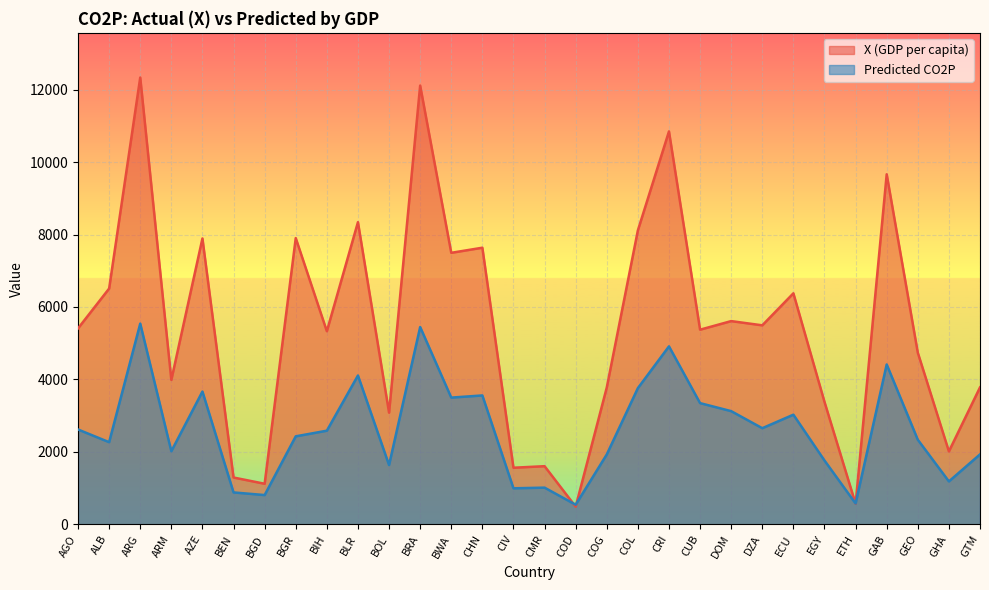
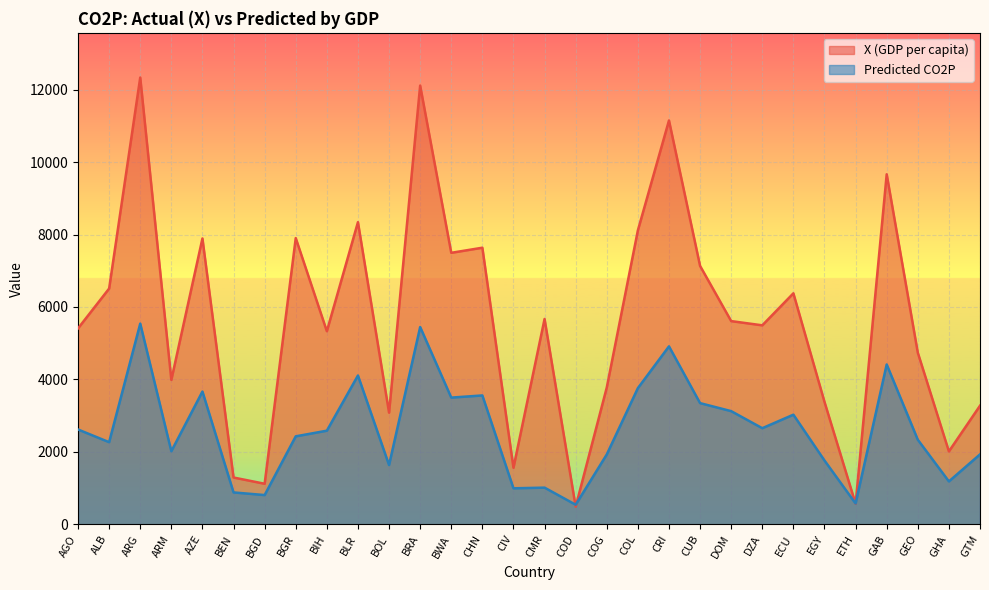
  {
    "X (GDP per capita)": {
      "AGO": 5400,
      "ALB": 6500,
      "ARG": 12300,
      "ARM": 4000,
      "AZE": 7900,
      "BEN": 1300,
      "BGD": 1100,
      "BGR": 7900,
      "BIH": 5300,
      "BLR": 8300,
      "BOL": 3100,
      "BRA": 12100,
      "BWA": 7500,
      "CHN": 7600,
      "CIV": 1600,
-     "CMR": 1600,
+     "CMR": 5700,
      "COG": 3800,
      "COL": 8100,
-     "CRI": 10800,
-     "CUB": 5400,
+     "CRI": 11100,
+     "CUB": 7100,
      "DOM": 5600,
      "DZA": 5500,
      "ECU": 6400,
      "EGY": 3400,
      "GAB": 9700,
      "GEO": 4700,
      "GHA": 2000,
-     "GTM": 3800
+     "GTM": 3300
    },
    "Predicted CO2P": {
      "AGO": 2600,
      "ALB": 2300,
      "ARG": 5500,
      "ARM": 2000,
      "AZE": 3700,
      "BEN": 900,
      "BGD": 800,
      "BGR": 2400,
      "BIH": 2600,
      "BLR": 4100,
      "BOL": 1600,
      "BRA": 5400,
      "BWA": 3500,
      "CHN": 3600,
      "CIV": 1000,
      "CMR": 1000,
      "COG": 1900,
      "COL": 3800,
      "CRI": 4900,
      "CUB": 3300,
      "DOM": 3100,
      "DZA": 2700,
      "ECU": 3000,
      "EGY": 1800,
      "GAB": 4400,
      "GEO": 2300,
      "GHA": 1200,
      "GTM": 1900
    }
  }
